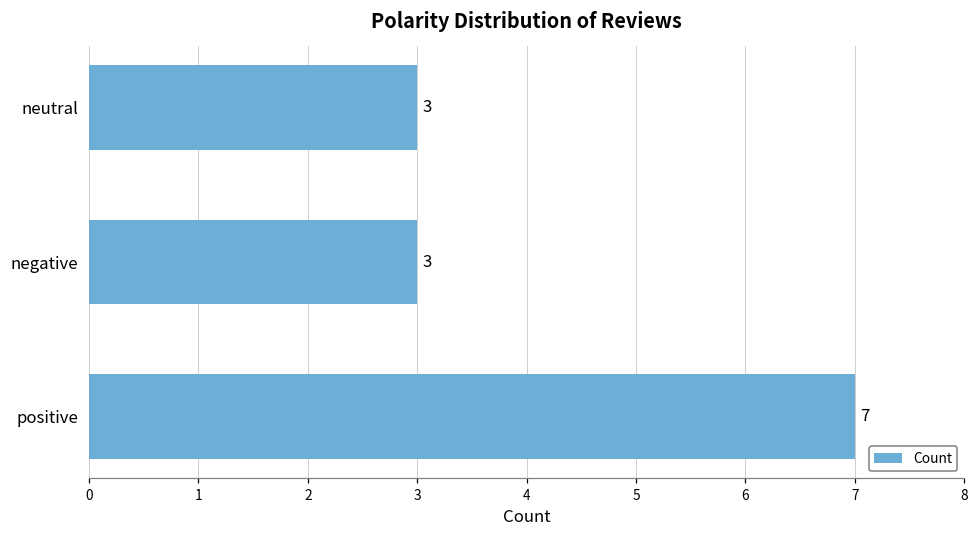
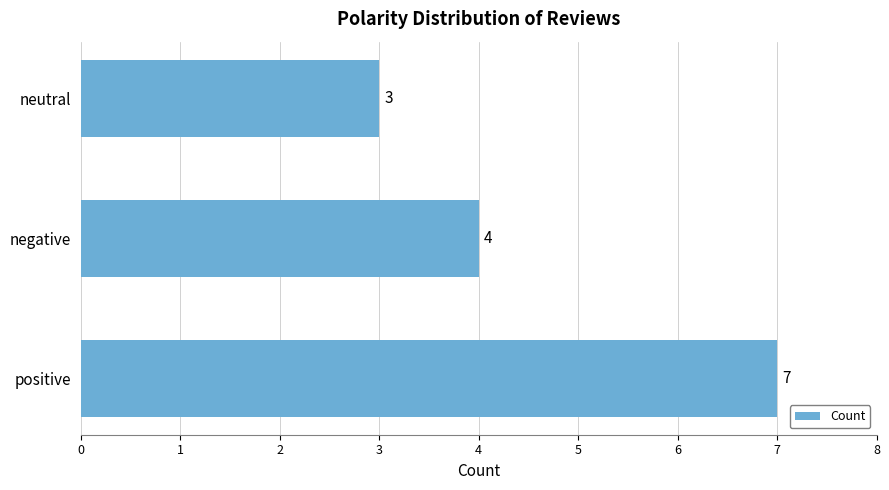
  {
    "neutral": 3,
-   "negative": 3,
+   "negative": 4,
    "positive": 7
  }
